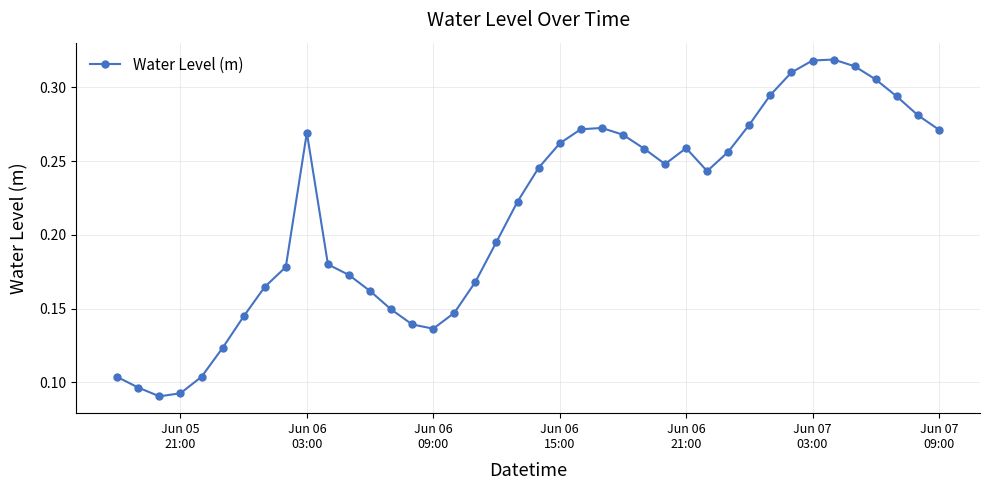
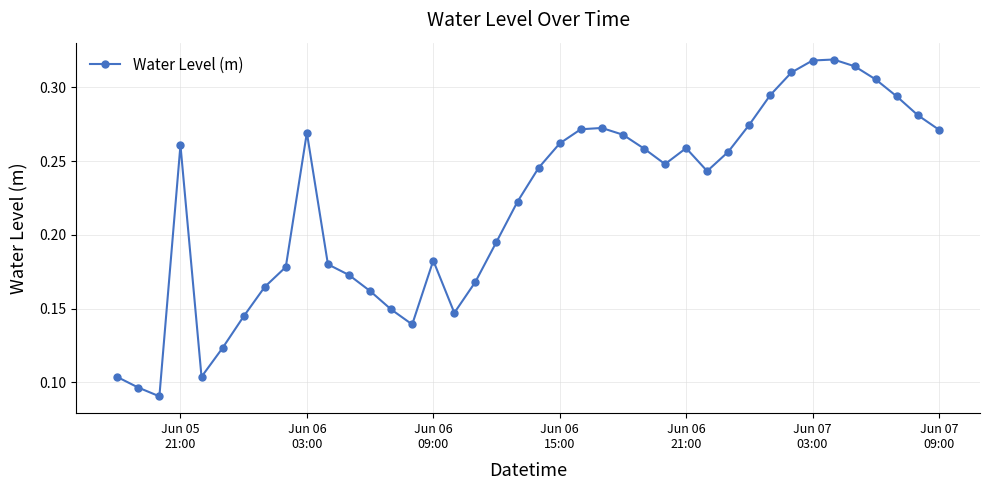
  {
-   "Jun 05 21:00": 0.093,
+   "Jun 05 21:00": 0.261,
    "Jun 06 03:00": 0.269,
-   "Jun 06 09:00": 0.136,
+   "Jun 06 09:00": 0.183,
    "Jun 06 15:00": 0.262,
    "Jun 06 21:00": 0.259,
    "Jun 07 03:00": 0.318,
    "Jun 07 09:00": 0.271
  }
